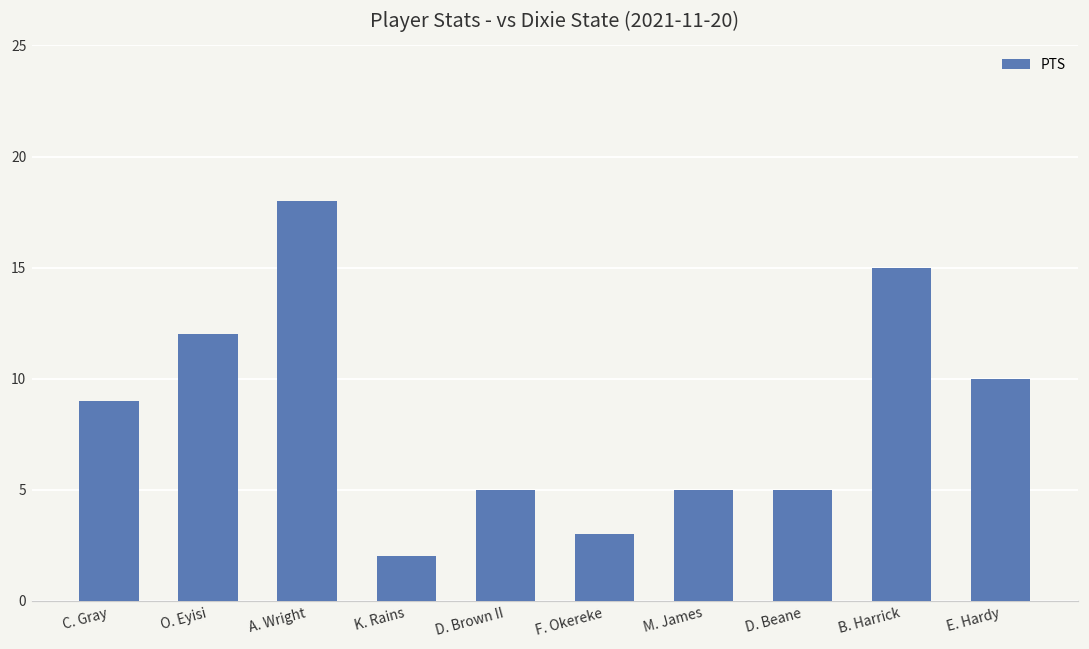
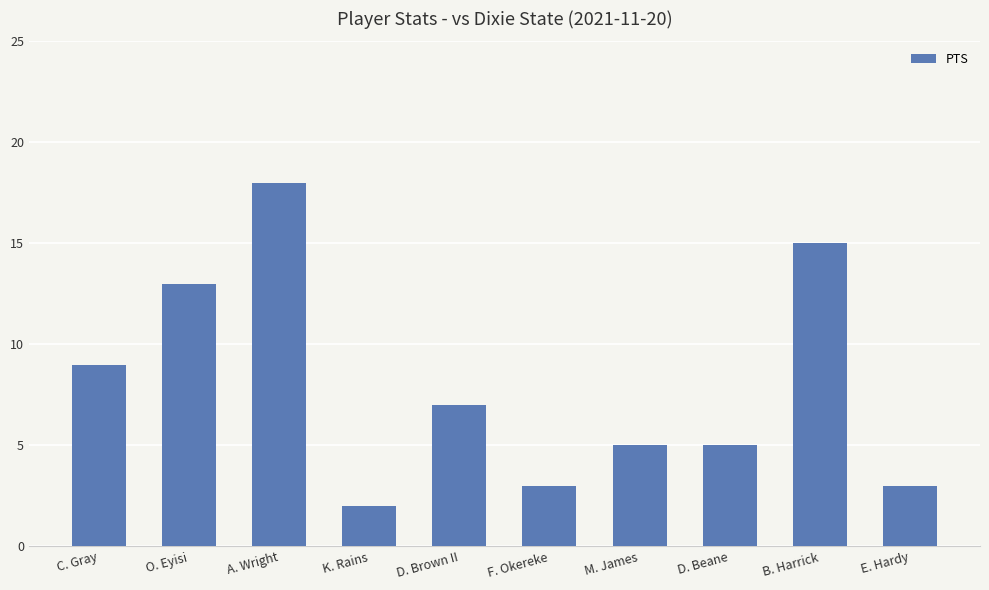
  {
    "C. Gray": 9,
-   "O. Eyisi": 12,
+   "O. Eyisi": 13,
    "A. Wright": 18,
    "K. Rains": 2,
-   "D. Brown II": 5,
+   "D. Brown II": 7,
    "F. Okereke": 3,
    "M. James": 5,
    "D. Beane": 5,
    "B. Harrick": 15,
-   "E. Hardy": 10
+   "E. Hardy": 3
  }
